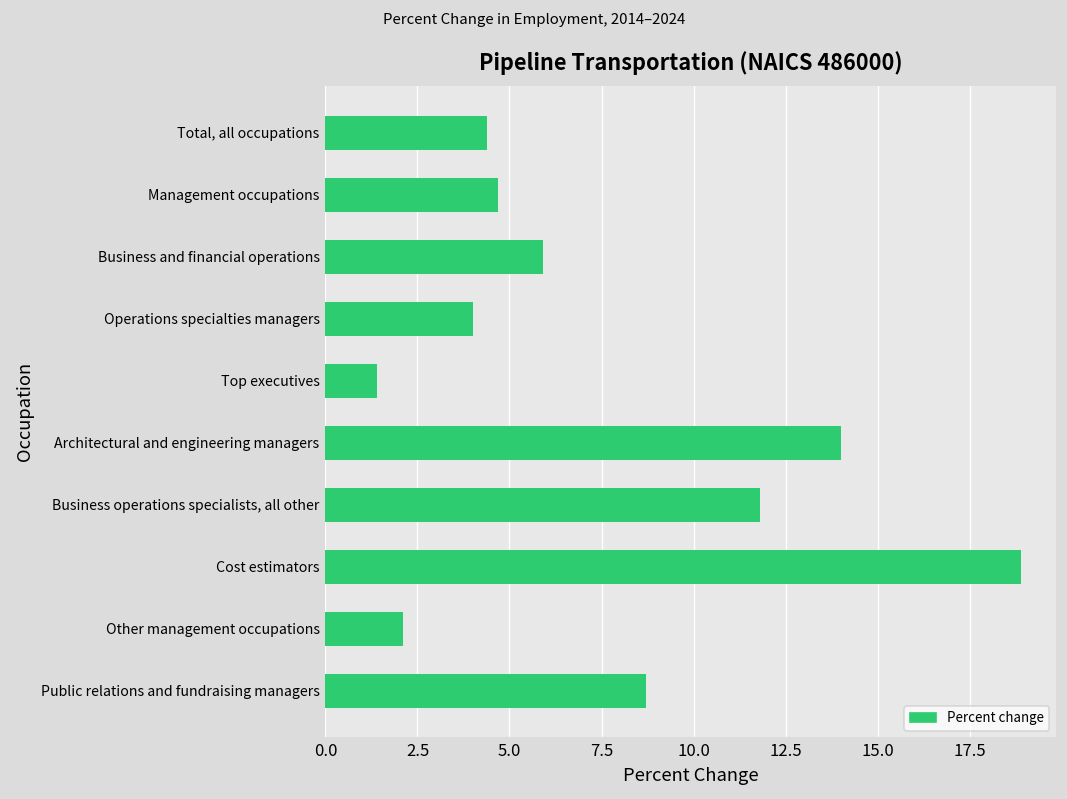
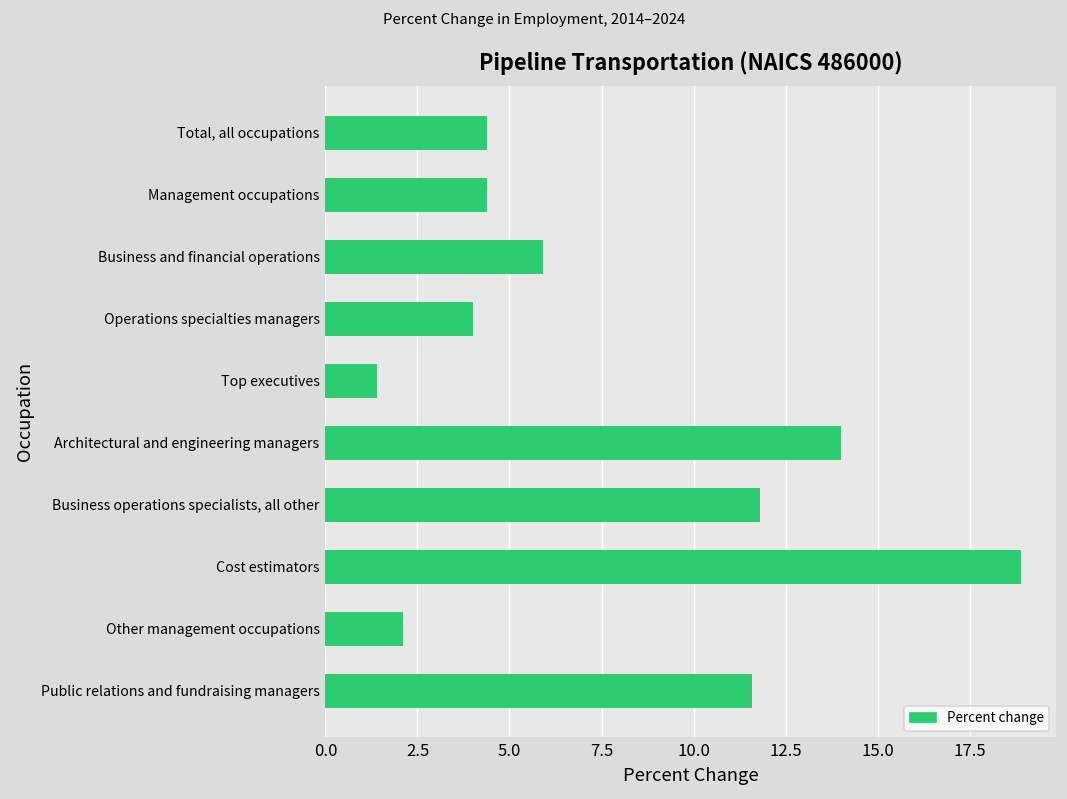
  {
    "Total, all occupations": 4.4,
-   "Management occupations": 4.7,
+   "Management occupations": 4.4,
    "Business and financial operations": 5.9,
    "Operations specialties managers": 4.0,
    "Top executives": 1.4,
    "Architectural and engineering managers": 14.0,
    "Business operations specialists, all other": 11.8,
    "Cost estimators": 18.9,
    "Other management occupations": 2.1,
-   "Public relations and fundraising managers": 8.7
+   "Public relations and fundraising managers": 11.6
  }
